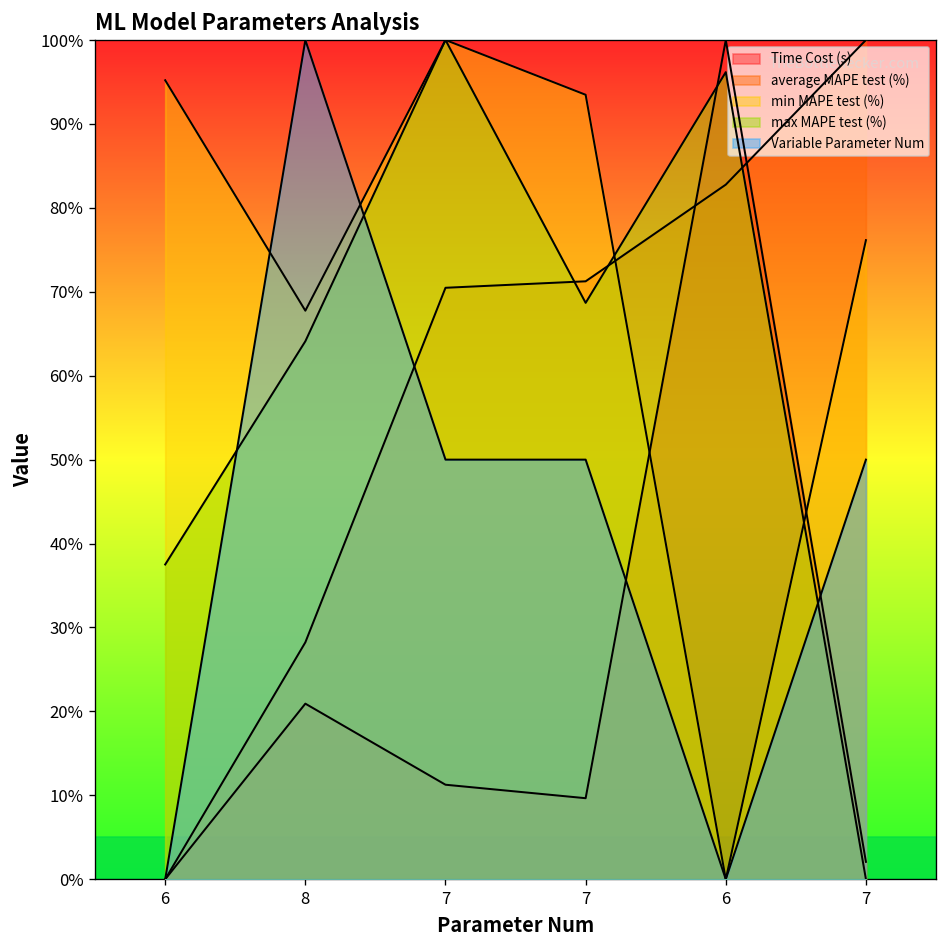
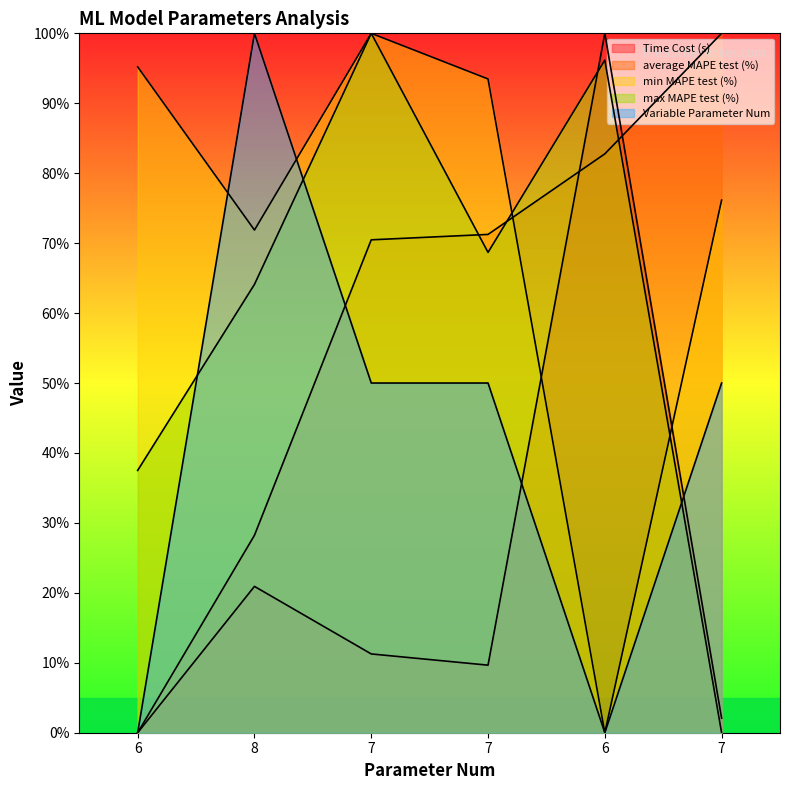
  {
    "min MAPE test (%)": {
-     "8": "68%"
+     "8": "72%"
    },
    "max MAPE test (%)": {
      "8": "64%"
    },
    "Variable Parameter Num": {
      "8": "100%"
    }
  }
